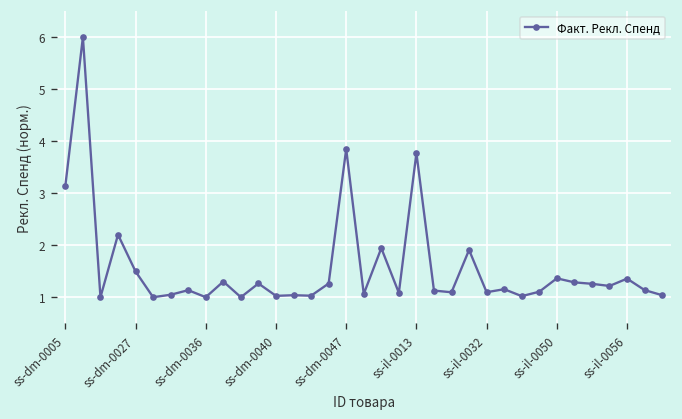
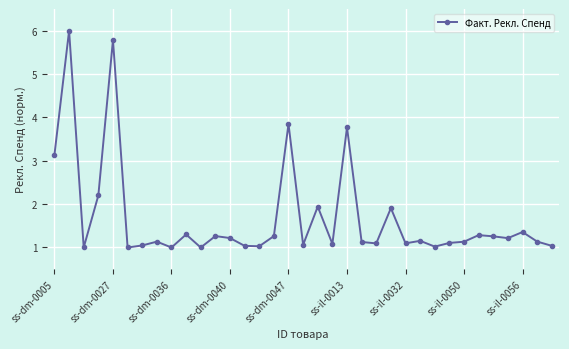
  {
    "ss-dm-0005": 3.1,
-   "ss-dm-0027": 1.5,
+   "ss-dm-0027": 5.8,
    "ss-dm-0036": 1.0,
-   "ss-dm-0040": 1.0,
+   "ss-dm-0040": 1.2,
    "ss-dm-0047": 3.8,
    "ss-il-0013": 3.8,
    "ss-il-0032": 1.1,
-   "ss-il-0050": 1.4,
+   "ss-il-0050": 1.1,
    "ss-il-0056": 1.4
  }
